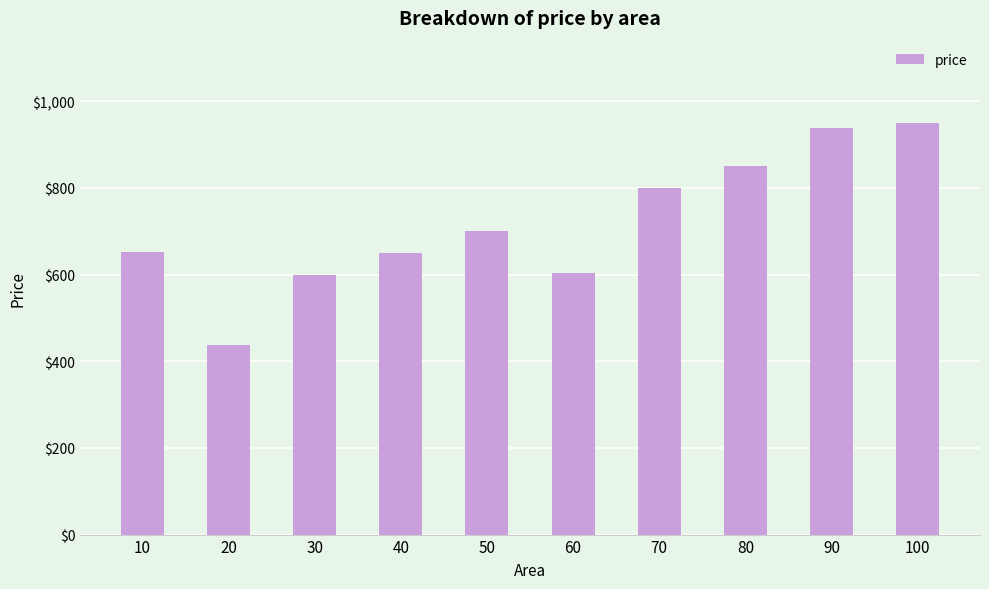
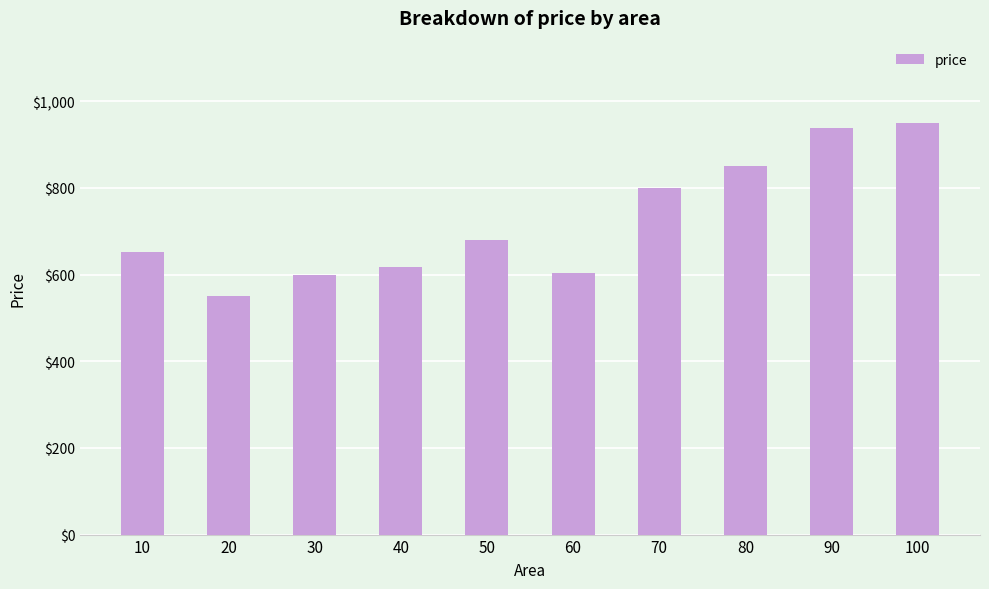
  {
    "10": "$650",
-   "20": "$440",
+   "20": "$550",
    "30": "$600",
-   "40": "$650",
-   "50": "$700",
+   "40": "$620",
+   "50": "$680",
    "60": "$600",
    "70": "$800",
    "80": "$850",
    "90": "$940",
    "100": "$950"
  }
